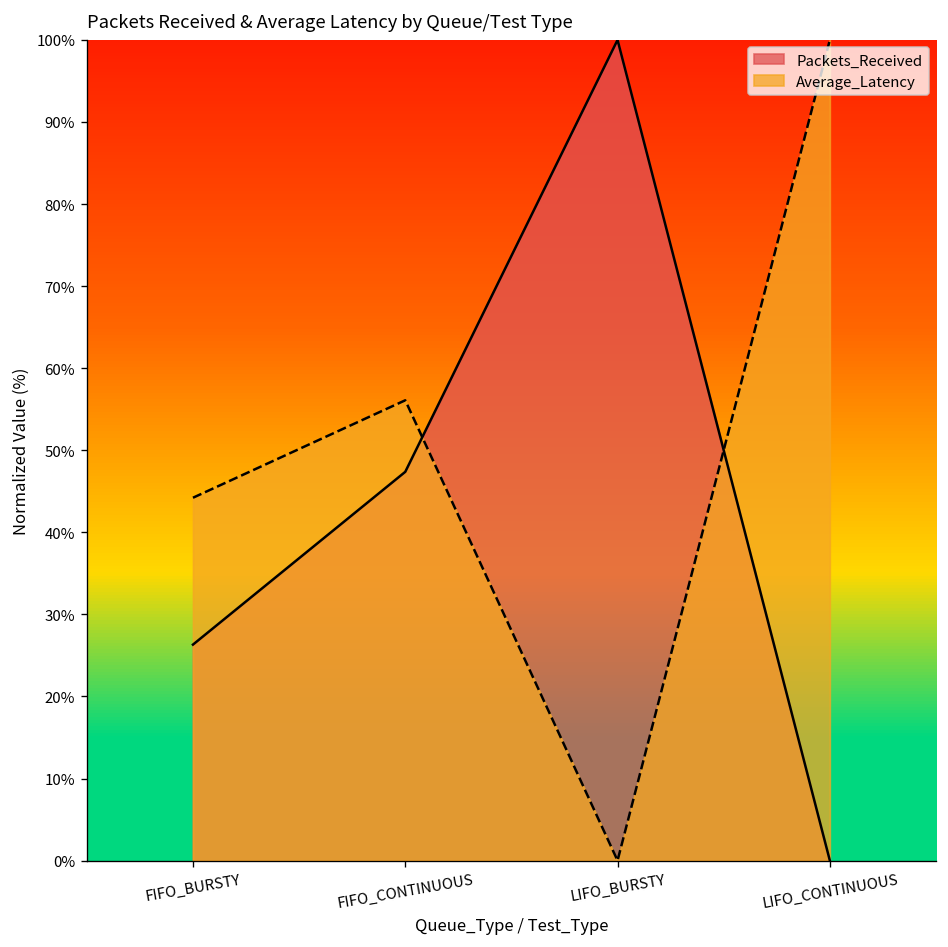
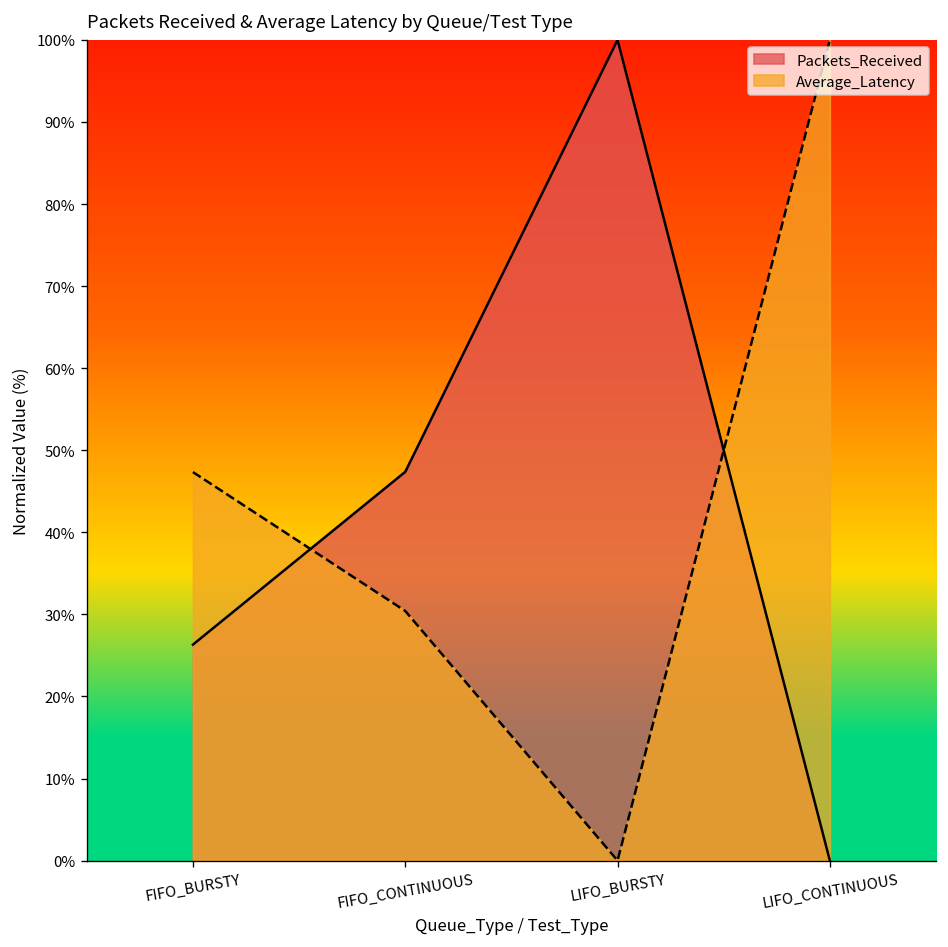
  {
    "Packets_Received": {
      "FIFO_BURSTY": "26%",
      "FIFO_CONTINUOUS": "47%",
      "LIFO_BURSTY": "100%",
      "LIFO_CONTINUOUS": "0%"
    },
    "Average_Latency": {
-     "FIFO_BURSTY": "44%",
-     "FIFO_CONTINUOUS": "56%",
+     "FIFO_BURSTY": "47%",
+     "FIFO_CONTINUOUS": "30%",
      "LIFO_BURSTY": "0%",
      "LIFO_CONTINUOUS": "100%"
    }
  }
